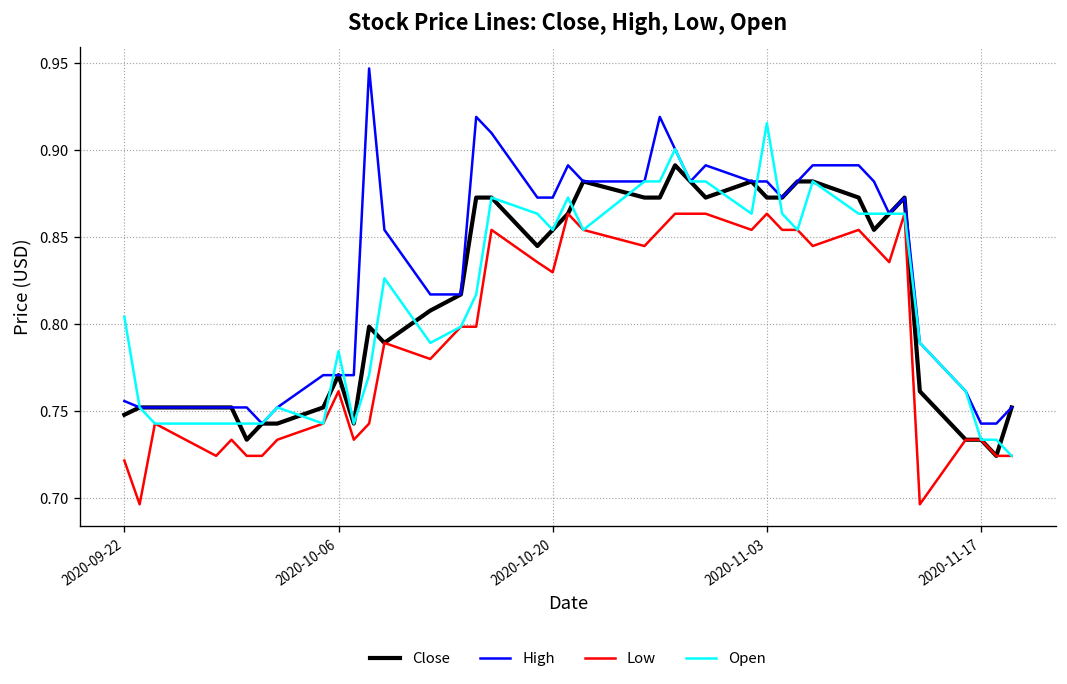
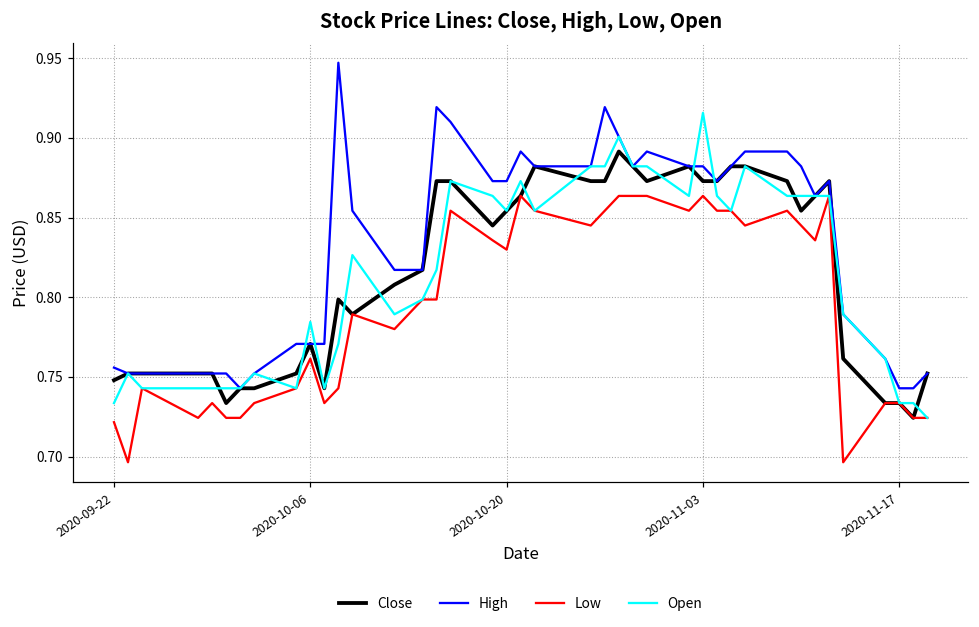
  {
    "Close": {
      "2020-09-22": 0.748,
      "2020-11-03": 0.873
    },
    "High": {
      "2020-09-22": 0.756,
      "2020-10-20": 0.873,
      "2020-11-03": 0.882,
      "2020-11-17": 0.743
    },
    "Low": {
      "2020-09-22": 0.722,
      "2020-10-06": 0.761,
      "2020-10-20": 0.830,
      "2020-11-03": 0.864
    },
    "Open": {
-     "2020-09-22": 0.804,
+     "2020-09-22": 0.734,
      "2020-10-06": 0.785,
      "2020-11-03": 0.916
    }
  }
